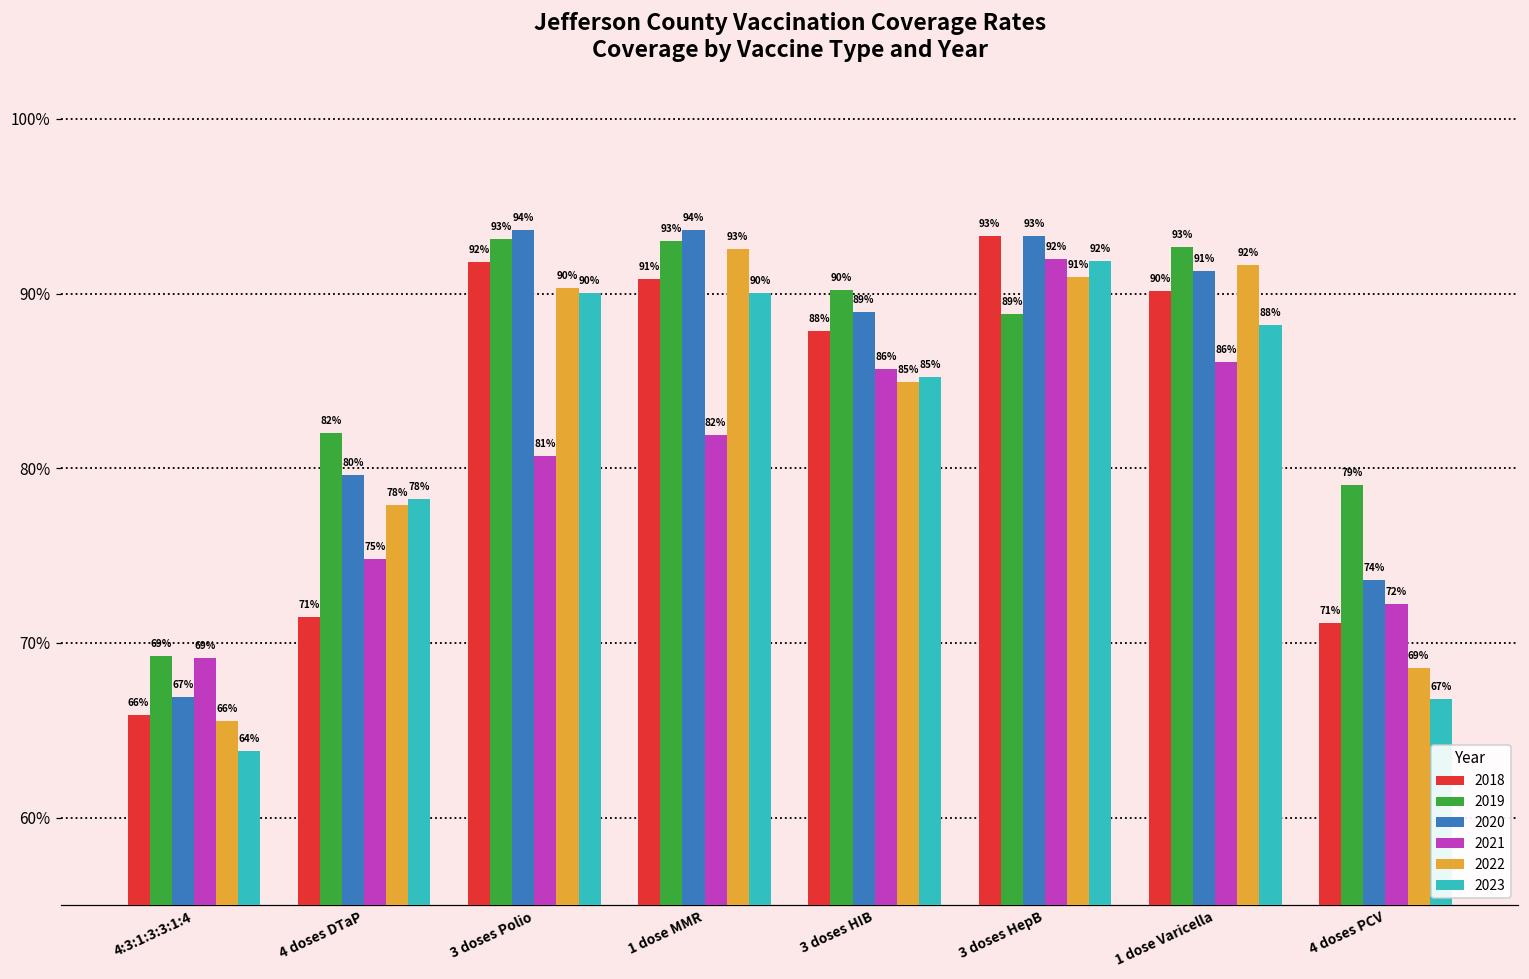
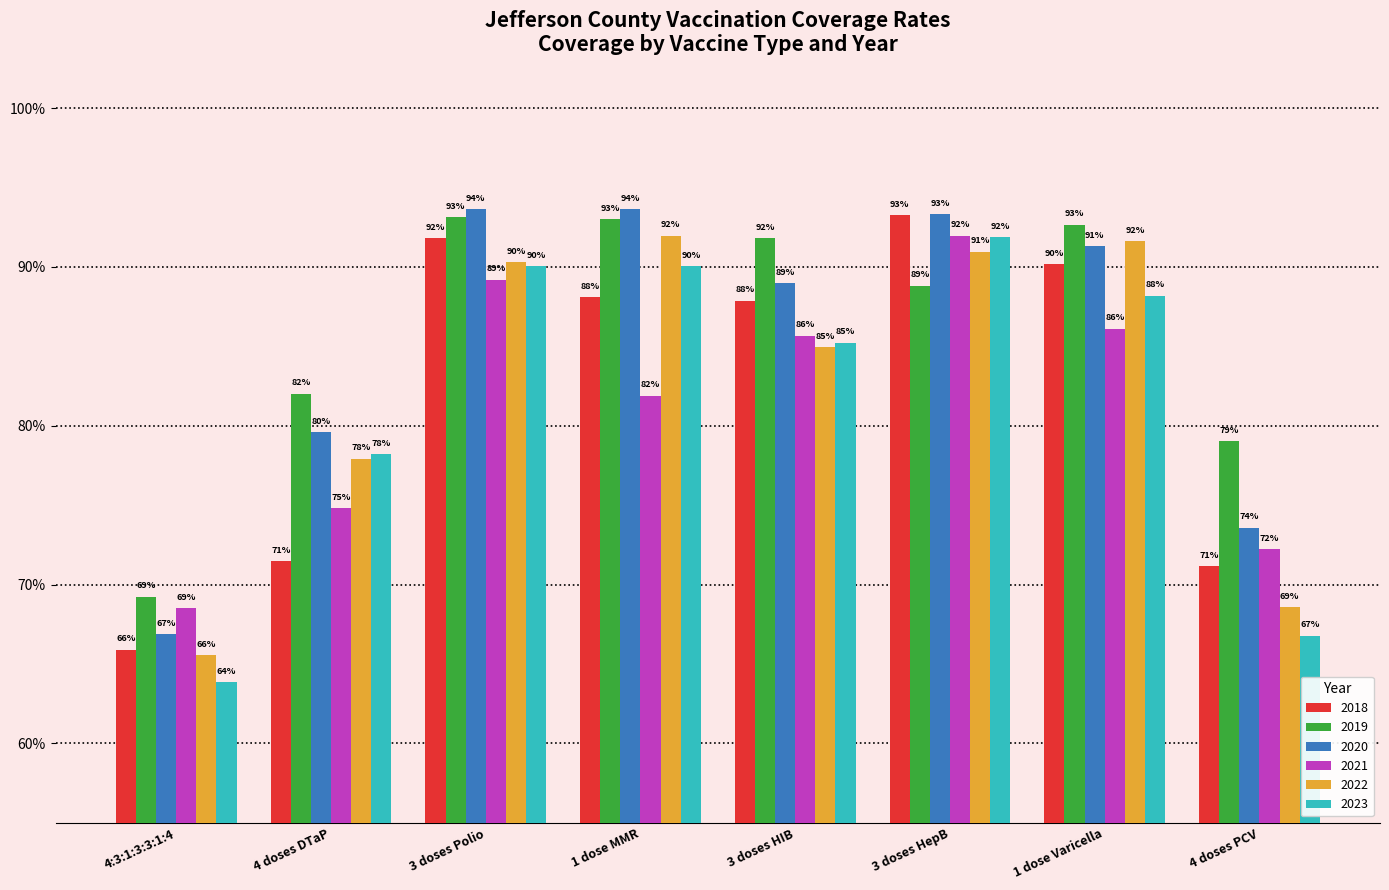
  {
    "2018": {
      "4:3:1:3:3:1:4": "66%",
      "4 doses DTaP": "71%",
      "3 doses Polio": "92%",
-     "1 dose MMR": "91%",
+     "1 dose MMR": "88%",
      "3 doses HIB": "88%",
      "3 doses HepB": "93%",
      "1 dose Varicella": "90%",
      "4 doses PCV": "71%"
    },
    "2019": {
      "4:3:1:3:3:1:4": "69%",
      "4 doses DTaP": "82%",
      "3 doses Polio": "93%",
      "1 dose MMR": "93%",
-     "3 doses HIB": "90%",
+     "3 doses HIB": "92%",
      "3 doses HepB": "89%",
      "1 dose Varicella": "93%",
      "4 doses PCV": "79%"
    },
    "2020": {
      "4:3:1:3:3:1:4": "67%",
      "4 doses DTaP": "80%",
      "3 doses Polio": "94%",
      "1 dose MMR": "94%",
      "3 doses HIB": "89%",
      "3 doses HepB": "93%",
      "1 dose Varicella": "91%",
      "4 doses PCV": "74%"
    },
    "2021": {
-     "4:3:1:3:3:1:4": "69.1%",
+     "4:3:1:3:3:1:4": "68.5%",
      "4 doses DTaP": "75%",
-     "3 doses Polio": "81%",
+     "3 doses Polio": "89%",
      "1 dose MMR": "82%",
      "3 doses HIB": "86%",
      "3 doses HepB": "92%",
      "1 dose Varicella": "86%",
      "4 doses PCV": "72%"
    },
    "2022": {
      "4:3:1:3:3:1:4": "66%",
      "4 doses DTaP": "78%",
      "3 doses Polio": "90%",
-     "1 dose MMR": "93%",
+     "1 dose MMR": "92%",
      "3 doses HIB": "85%",
      "3 doses HepB": "91%",
      "1 dose Varicella": "92%",
      "4 doses PCV": "69%"
    },
    "2023": {
      "4:3:1:3:3:1:4": "64%",
      "4 doses DTaP": "78%",
      "3 doses Polio": "90%",
      "1 dose MMR": "90%",
      "3 doses HIB": "85%",
      "3 doses HepB": "92%",
      "1 dose Varicella": "88%",
      "4 doses PCV": "67%"
    }
  }
